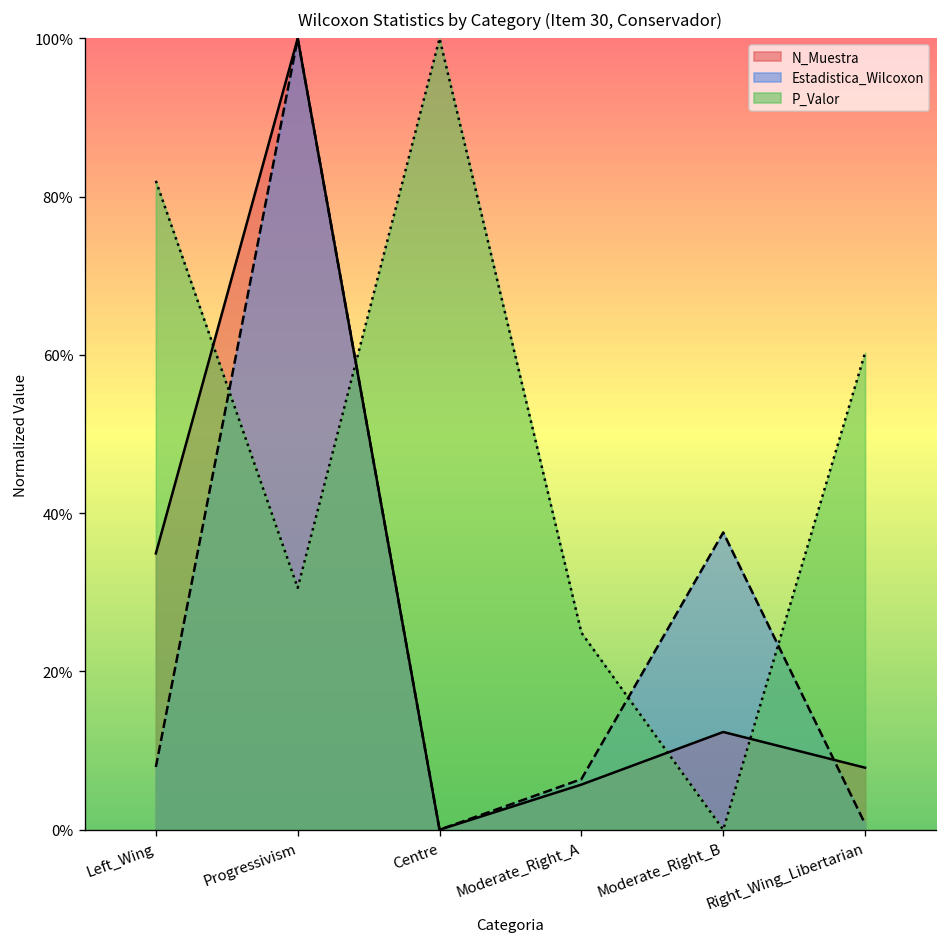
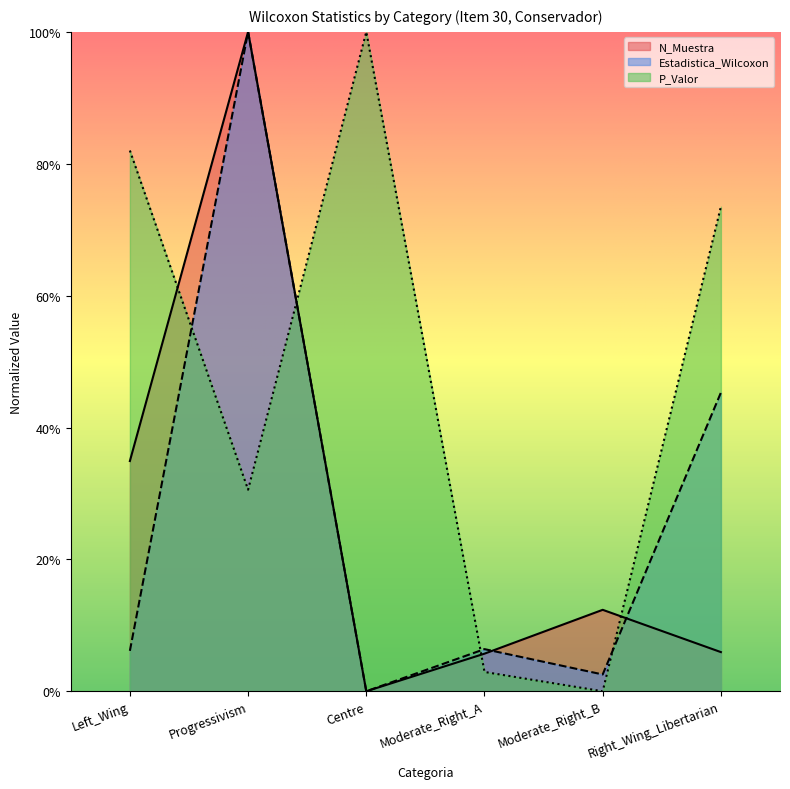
  {
    "N_Muestra": {
      "Left_Wing": "35%",
      "Moderate_Right_A": "6%",
      "Moderate_Right_B": "12%",
-     "Right_Wing_Libertarian": "8%"
+     "Right_Wing_Libertarian": "6%"
    },
    "Estadistica_Wilcoxon": {
-     "Left_Wing": "8%",
+     "Left_Wing": "6%",
      "Moderate_Right_A": "6%",
-     "Moderate_Right_B": "38%",
-     "Right_Wing_Libertarian": "1%"
+     "Moderate_Right_B": "3%",
+     "Right_Wing_Libertarian": "45%"
    },
    "P_Valor": {
      "Left_Wing": "82%",
      "Progressivism": "31%",
      "Centre": "100%",
-     "Moderate_Right_A": "25%",
+     "Moderate_Right_A": "3%",
      "Moderate_Right_B": "0%",
-     "Right_Wing_Libertarian": "60%"
+     "Right_Wing_Libertarian": "73%"
    }
  }
